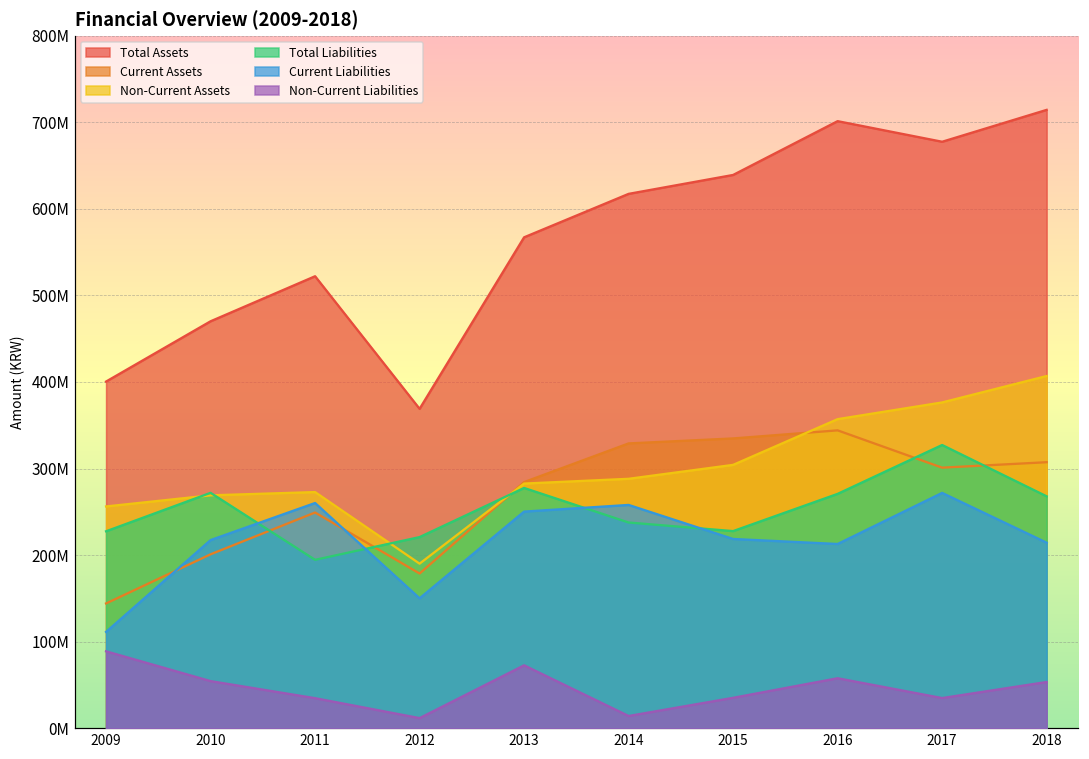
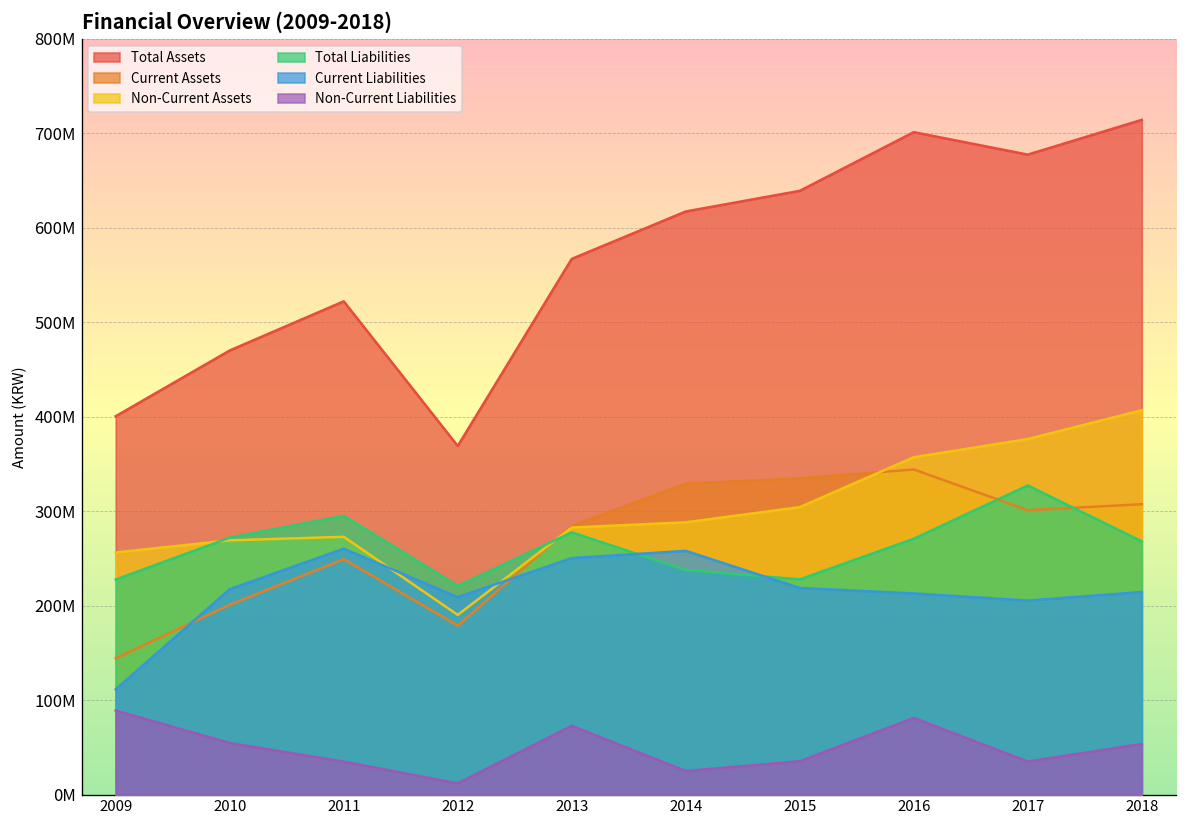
  {
    "Non-Current Assets": {
      "2009": 260000000,
      "2011": 270000000,
      "2012": 190000000,
      "2014": 290000000,
      "2015": 300000000,
      "2016": 360000000,
      "2017": 380000000,
      "2018": 410000000
    },
    "Total Liabilities": {
      "2009": 230000000,
-     "2011": 190000000,
+     "2011": 300000000,
      "2012": 220000000,
      "2013": 280000000,
      "2014": 240000000,
      "2015": 230000000,
      "2016": 270000000,
      "2017": 330000000,
      "2018": 270000000
    },
    "Current Liabilities": {
      "2009": 110000000,
      "2010": 220000000,
      "2011": 260000000,
-     "2012": 150000000,
+     "2012": 210000000,
      "2013": 250000000,
      "2014": 260000000,
      "2015": 220000000,
      "2016": 210000000,
-     "2017": 270000000,
+     "2017": 210000000,
      "2018": 210000000
    },
    "Non-Current Liabilities": {
      "2009": 90000000,
      "2010": 50000000,
      "2011": 30000000,
      "2012": 10000000,
      "2013": 70000000,
-     "2014": 10000000,
+     "2014": 20000000,
      "2015": 40000000,
-     "2016": 60000000,
+     "2016": 80000000,
      "2017": 30000000,
      "2018": 50000000
    }
  }
